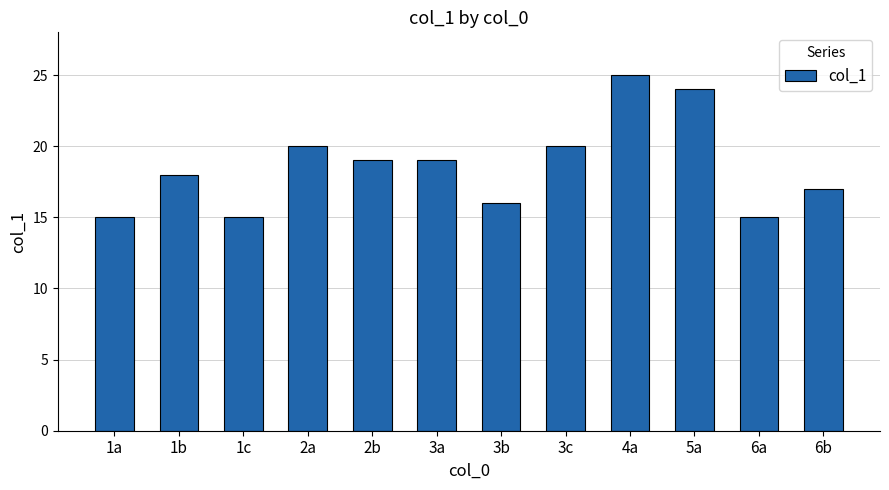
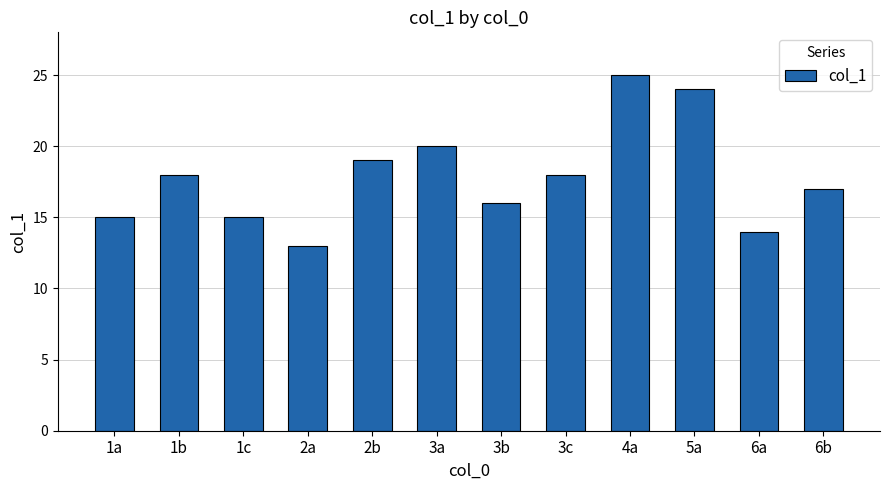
  {
    "1a": 15,
    "1b": 18,
    "1c": 15,
-   "2a": 20,
+   "2a": 13,
    "2b": 19,
-   "3a": 19,
+   "3a": 20,
    "3b": 16,
-   "3c": 20,
+   "3c": 18,
    "4a": 25,
    "5a": 24,
-   "6a": 15,
+   "6a": 14,
    "6b": 17
  }
